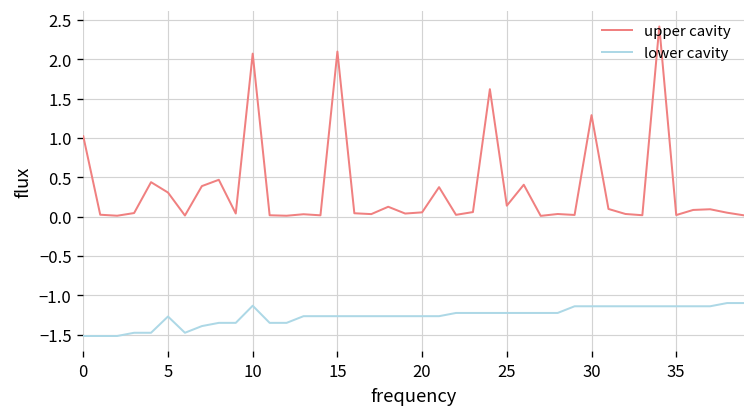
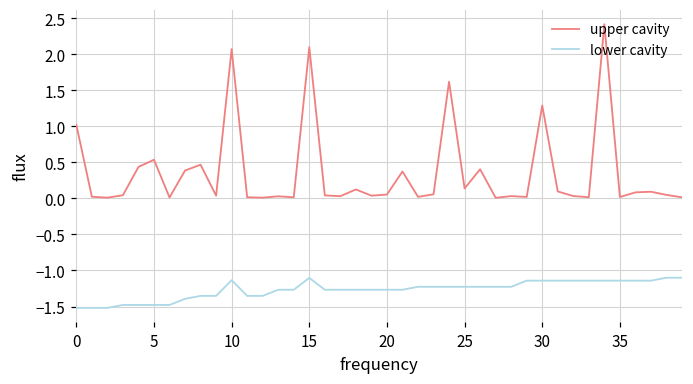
  {
    "upper cavity": {
      "0": 1.0,
-     "5": 0.3,
+     "5": 0.5,
      "10": 2.1,
      "15": 2.1,
      "20": 0.1,
      "25": 0.1,
      "30": 1.3,
      "35": 0.0
    },
    "lower cavity": {
      "0": -1.5,
-     "5": -1.3,
+     "5": -1.5,
      "10": -1.1,
-     "15": -1.3,
+     "15": -1.1,
      "20": -1.3,
      "25": -1.2,
      "30": -1.1,
      "35": -1.1
    }
  }
